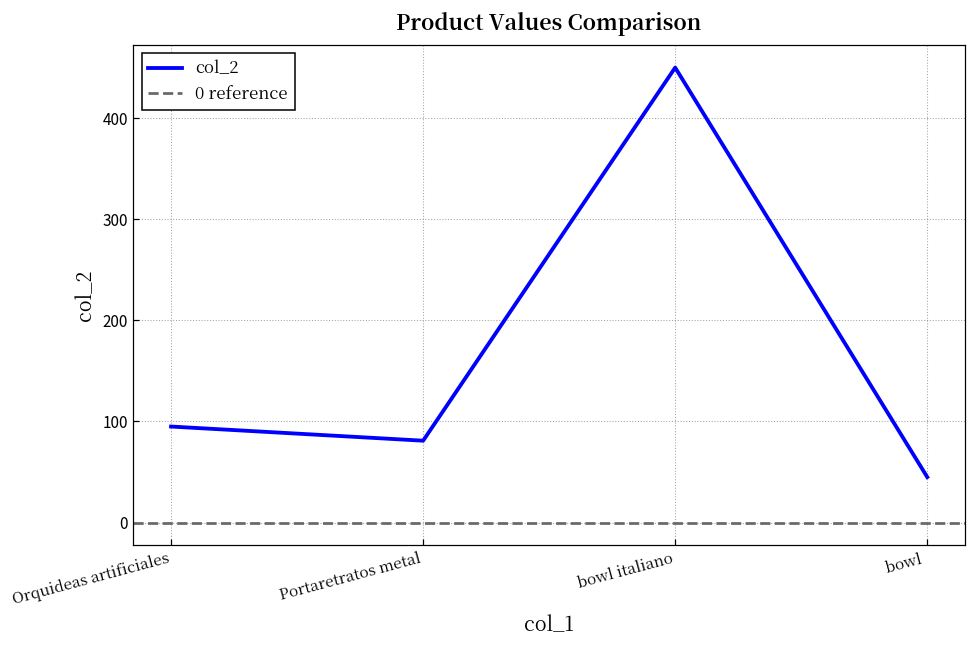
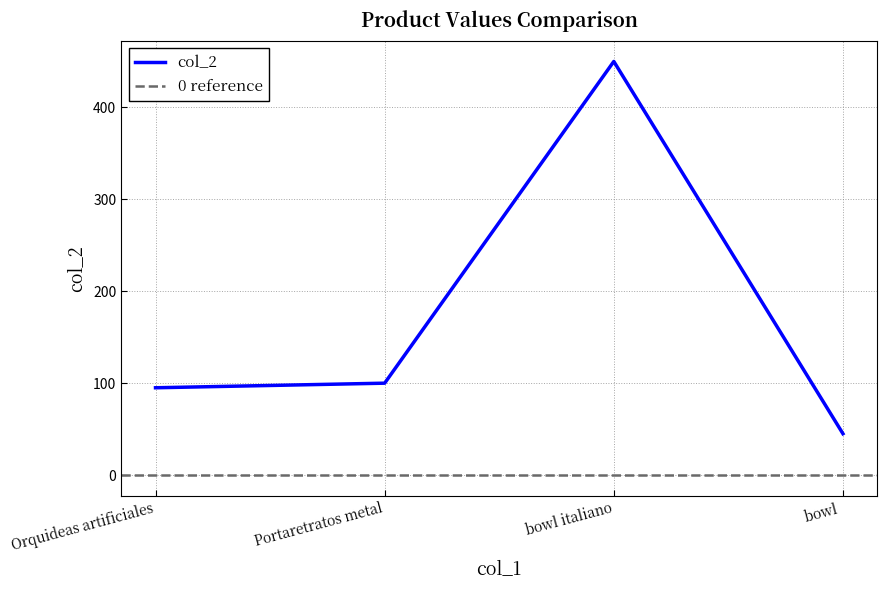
  {
    "Orquideas artificiales": 100,
-   "Portaretratos metal": 80,
+   "Portaretratos metal": 100,
    "bowl italiano": 450,
    "bowl": 50
  }
